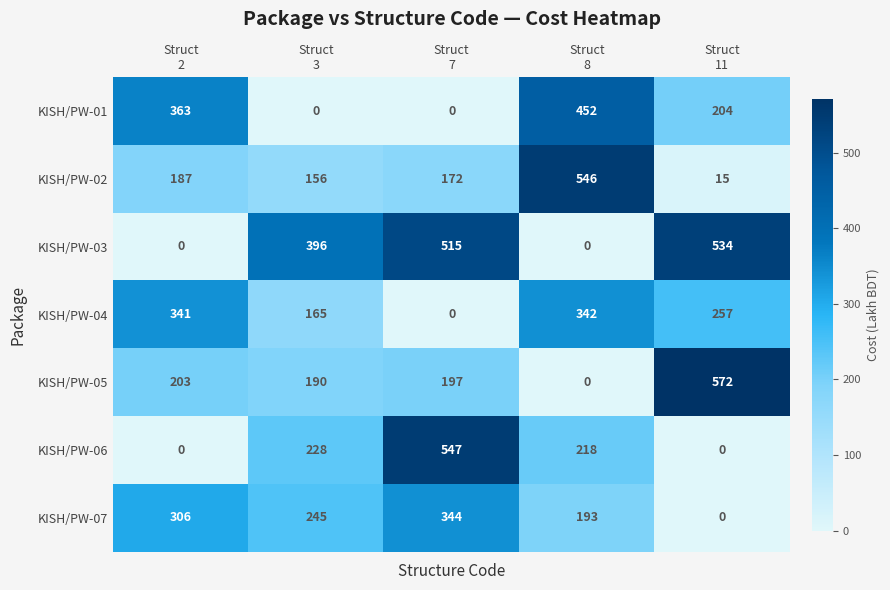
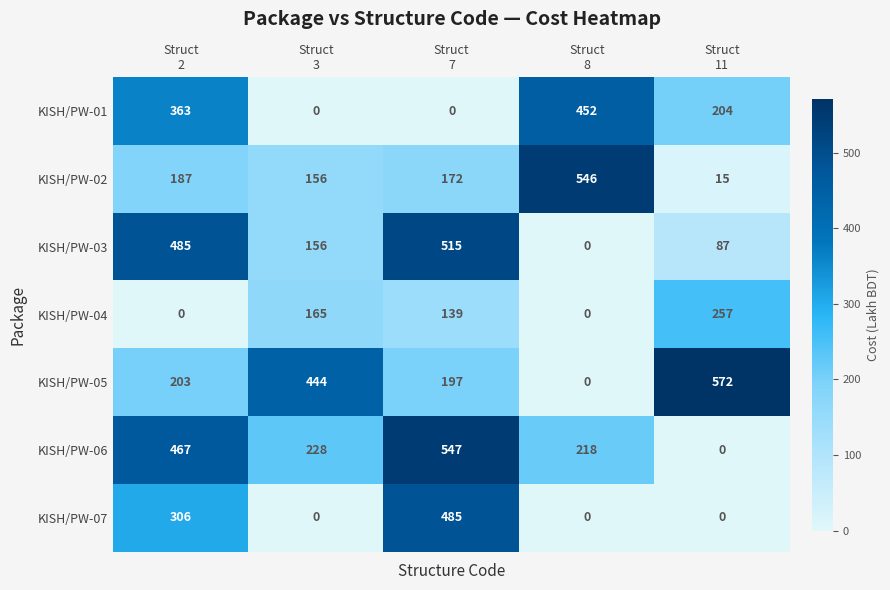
  {
    "KISH/PW-01": {
      "Struct 2": 363,
      "Struct 3": 0,
      "Struct 7": 0,
      "Struct 8": 452,
      "Struct 11": 204
    },
    "KISH/PW-02": {
      "Struct 2": 187,
      "Struct 3": 156,
      "Struct 7": 172,
      "Struct 8": 546,
      "Struct 11": 15
    },
    "KISH/PW-03": {
-     "Struct 2": 0,
-     "Struct 3": 396,
+     "Struct 2": 485,
+     "Struct 3": 156,
      "Struct 7": 515,
      "Struct 8": 0,
-     "Struct 11": 534
+     "Struct 11": 87
    },
    "KISH/PW-04": {
-     "Struct 2": 341,
+     "Struct 2": 0,
      "Struct 3": 165,
-     "Struct 7": 0,
-     "Struct 8": 342,
+     "Struct 7": 139,
+     "Struct 8": 0,
      "Struct 11": 257
    },
    "KISH/PW-05": {
      "Struct 2": 203,
-     "Struct 3": 190,
+     "Struct 3": 444,
      "Struct 7": 197,
      "Struct 8": 0,
      "Struct 11": 572
    },
    "KISH/PW-06": {
-     "Struct 2": 0,
+     "Struct 2": 467,
      "Struct 3": 228,
      "Struct 7": 547,
      "Struct 8": 218,
      "Struct 11": 0
    },
    "KISH/PW-07": {
      "Struct 2": 306,
-     "Struct 3": 245,
-     "Struct 7": 344,
-     "Struct 8": 193,
+     "Struct 3": 0,
+     "Struct 7": 485,
+     "Struct 8": 0,
      "Struct 11": 0
    }
  }
